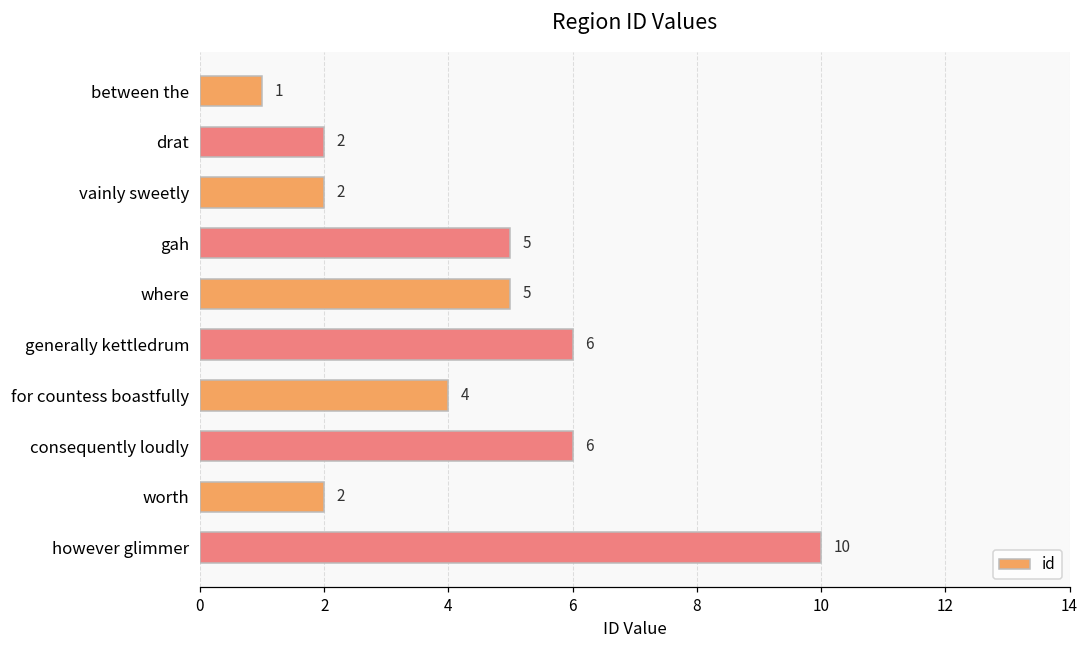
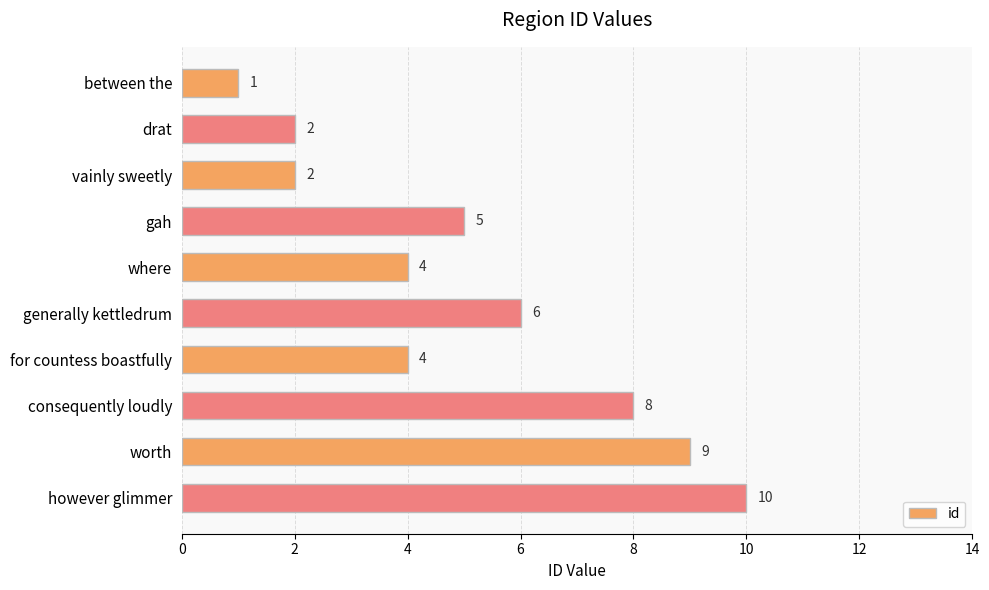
  {
    "between the": 1,
    "drat": 2,
    "vainly sweetly": 2,
    "gah": 5,
-   "where": 5,
+   "where": 4,
    "generally kettledrum": 6,
    "for countess boastfully": 4,
-   "consequently loudly": 6,
-   "worth": 2,
+   "consequently loudly": 8,
+   "worth": 9,
    "however glimmer": 10
  }
